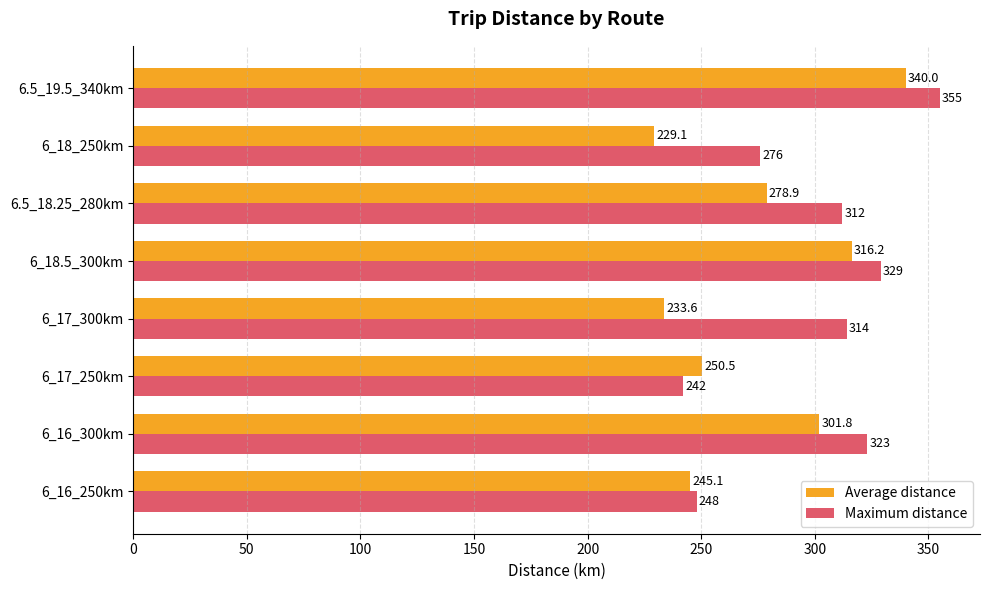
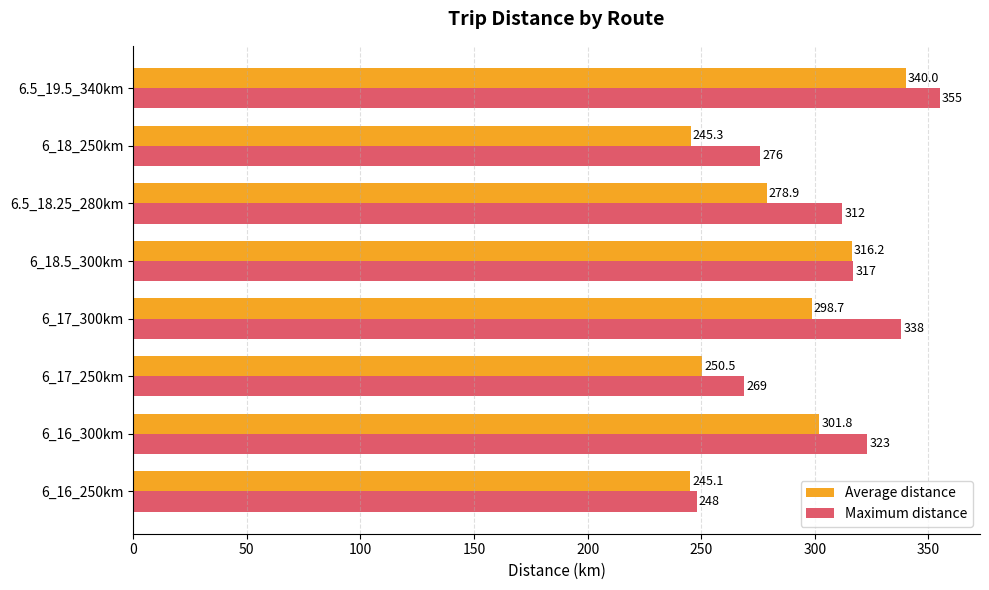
  {
    "Average distance": {
      "6.5_19.5_340km": 340.0,
-     "6_18_250km": 229.1,
+     "6_18_250km": 245.3,
      "6.5_18.25_280km": 278.9,
      "6_18.5_300km": 316.2,
-     "6_17_300km": 233.6,
+     "6_17_300km": 298.7,
      "6_17_250km": 250.5,
      "6_16_300km": 301.8,
      "6_16_250km": 245.1
    },
    "Maximum distance": {
      "6.5_19.5_340km": 355,
      "6_18_250km": 276,
      "6.5_18.25_280km": 312,
-     "6_18.5_300km": 329,
-     "6_17_300km": 314,
-     "6_17_250km": 242,
+     "6_18.5_300km": 317,
+     "6_17_300km": 338,
+     "6_17_250km": 269,
      "6_16_300km": 323,
      "6_16_250km": 248
    }
  }
